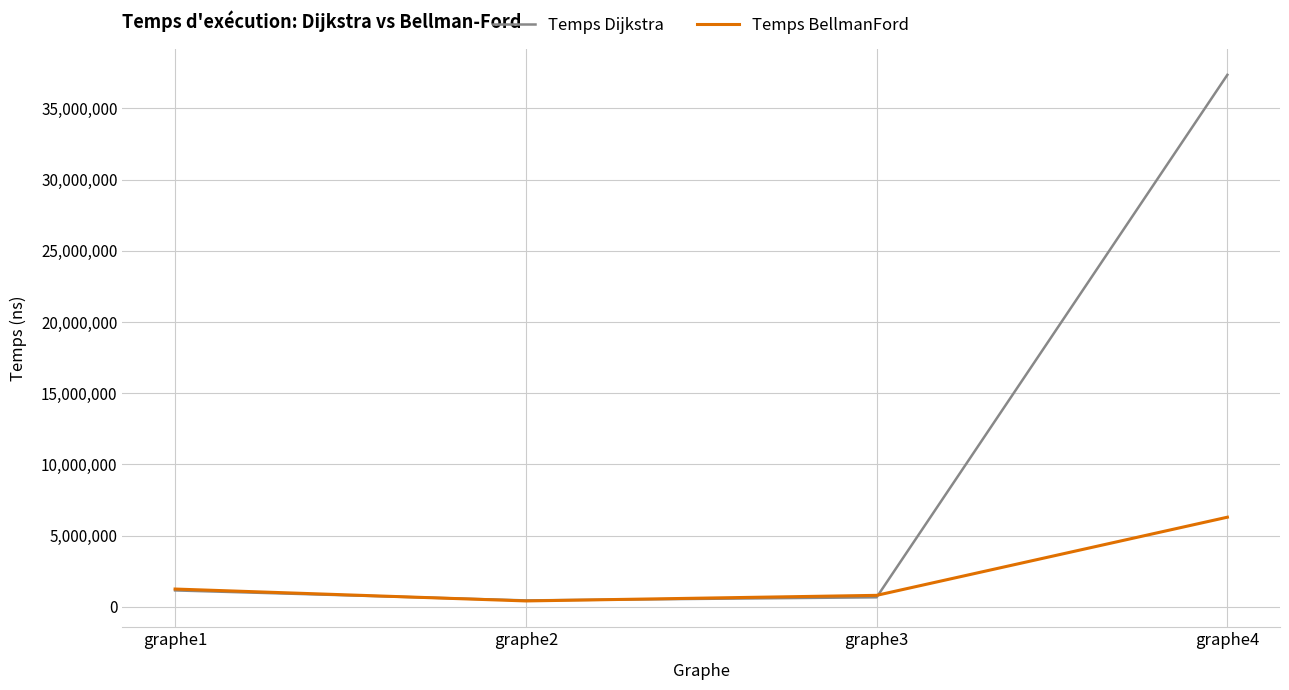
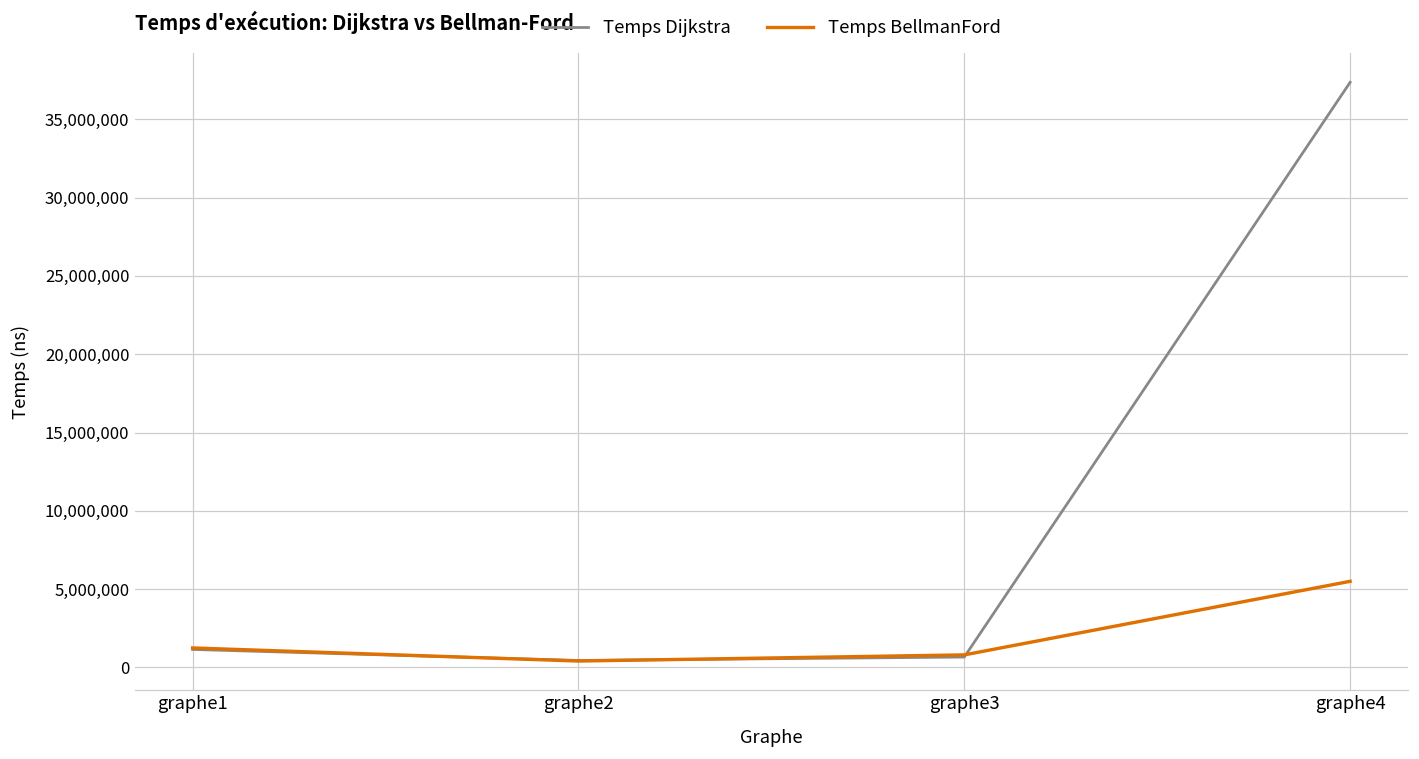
  {
    "Temps Dijkstra": {
      "graphe4": "37,400,000"
    },
    "Temps BellmanFord": {
-     "graphe4": "6,300,000"
+     "graphe4": "5,500,000"
    }
  }
